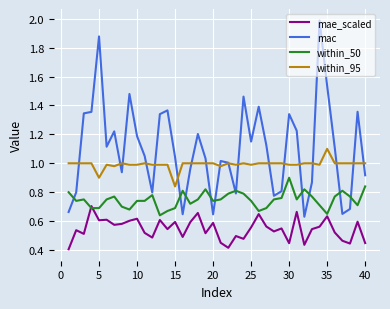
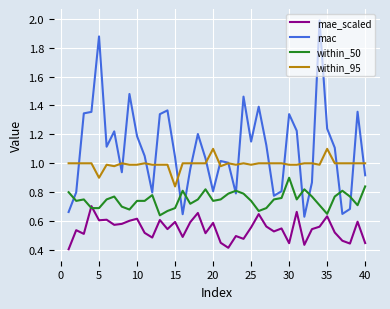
  {
    "mae_scaled": {
      "5": 0.61,
      "10": 0.62,
      "15": 0.59,
      "20": 0.59,
      "25": 0.56,
      "30": 0.45,
      "40": 0.45
    },
    "mac": {
      "5": 1.88,
      "10": 1.19,
      "15": 1.04,
-     "20": 0.65,
+     "20": 0.81,
      "25": 1.15,
      "30": 1.34,
-     "35": 1.54,
+     "35": 1.24,
      "40": 0.92
    },
    "within_50": {
      "5": 0.69,
      "10": 0.74,
      "15": 0.69,
      "20": 0.74,
      "25": 0.74,
      "30": 0.90,
      "40": 0.84
    },
    "within_95": {
      "5": 0.9,
      "10": 1.0,
      "15": 0.84,
-     "20": 1.0,
+     "20": 1.1,
      "25": 1.0,
      "30": 1.0,
      "35": 1.1,
      "40": 1.0
    }
  }
